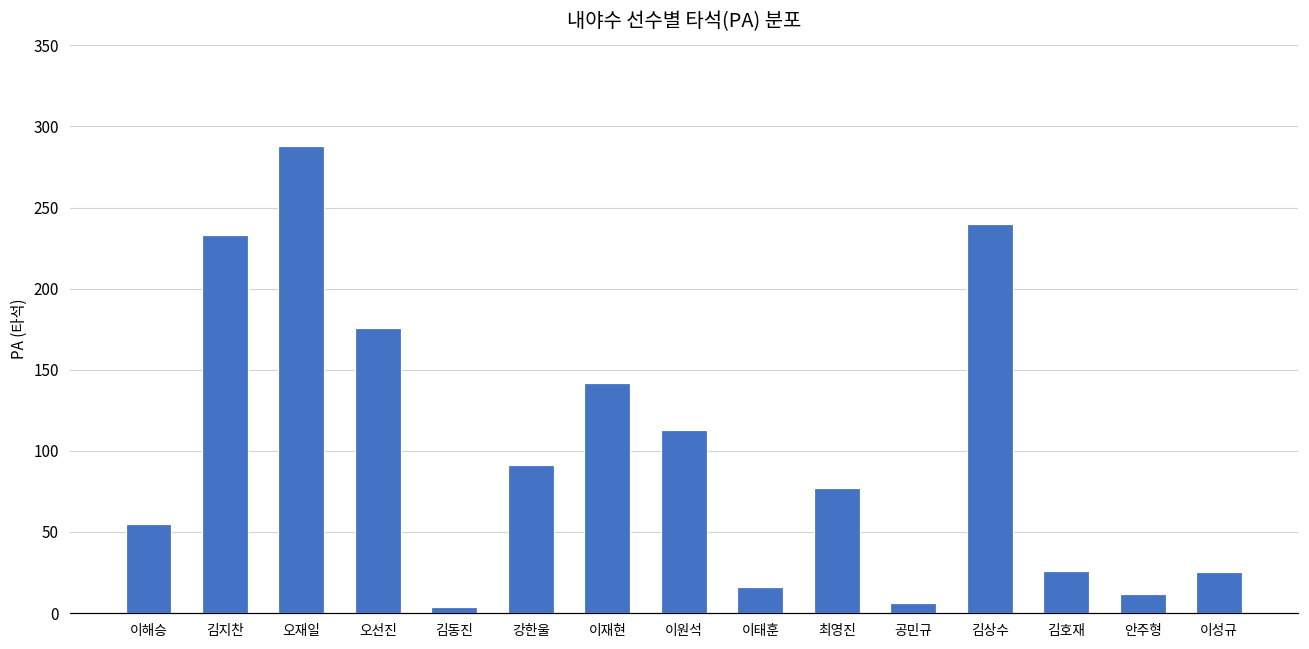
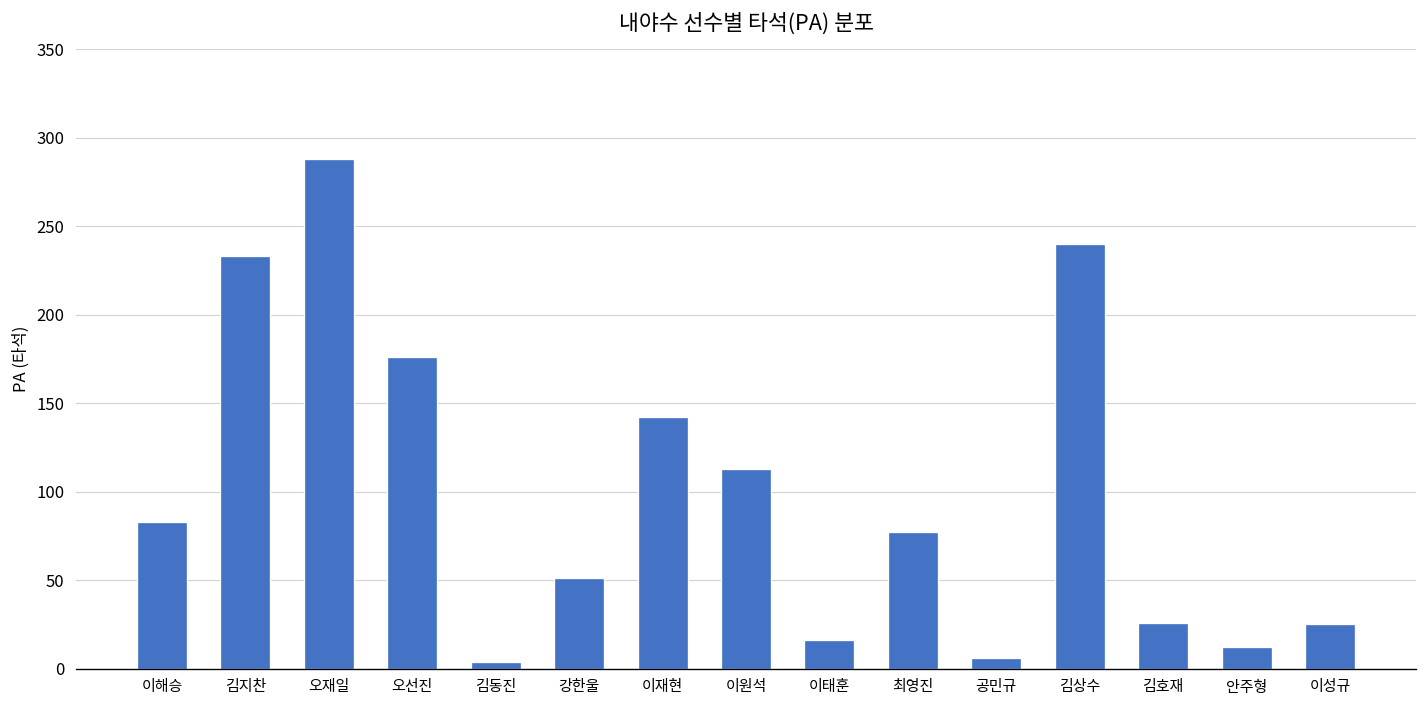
  {
-   "이해승": 55,
+   "이해승": 83,
    "김지찬": 233,
    "오재일": 288,
    "오선진": 176,
    "김동진": 4,
-   "강한울": 91,
+   "강한울": 51,
    "이재현": 142,
    "이원석": 113,
    "이태훈": 16,
    "최영진": 77,
    "공민규": 6,
    "김상수": 240,
    "김호재": 26,
    "안주형": 12,
    "이성규": 25
  }
